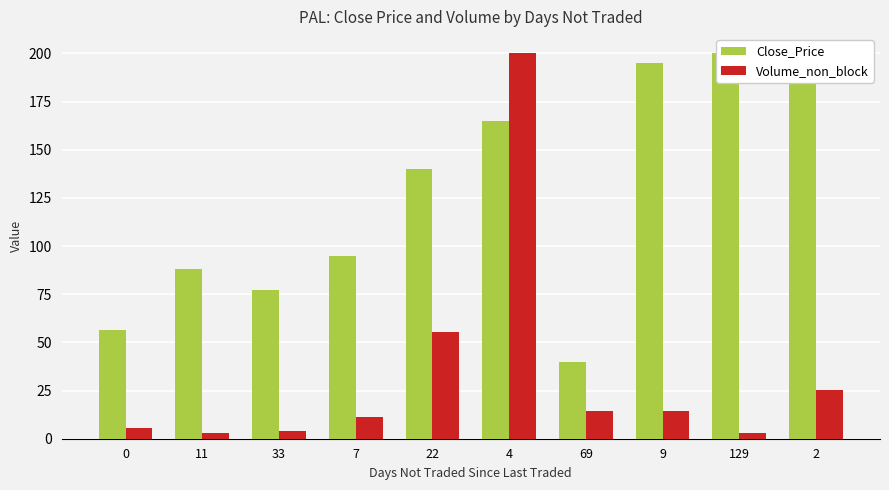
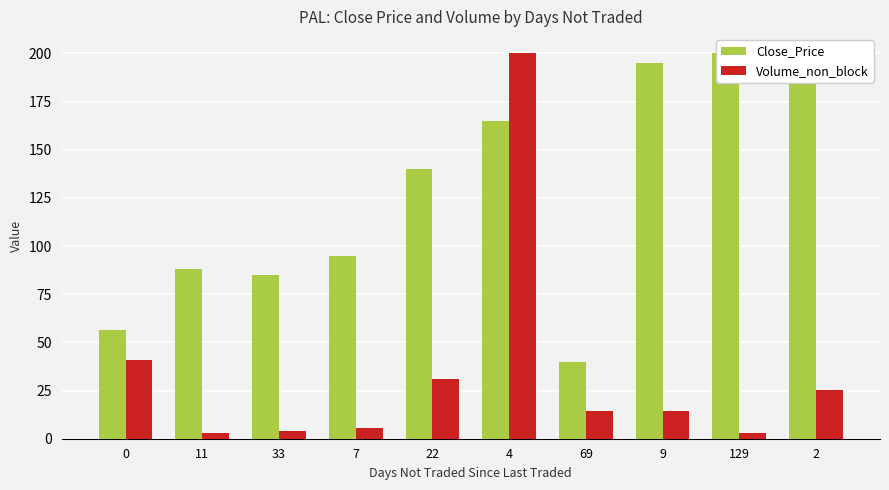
  {
    "Close_Price": {
      "0": 57,
      "11": 88,
-     "33": 77,
+     "33": 85,
      "7": 95,
      "22": 140,
      "4": 165,
      "69": 40,
      "9": 195
    },
    "Volume_non_block": {
-     "0": 6,
+     "0": 41,
      "11": 3,
      "33": 4,
-     "7": 11,
-     "22": 55,
+     "7": 5,
+     "22": 31,
      "4": 200,
      "69": 14,
      "9": 14,
      "129": 3,
      "2": 26
    }
  }
